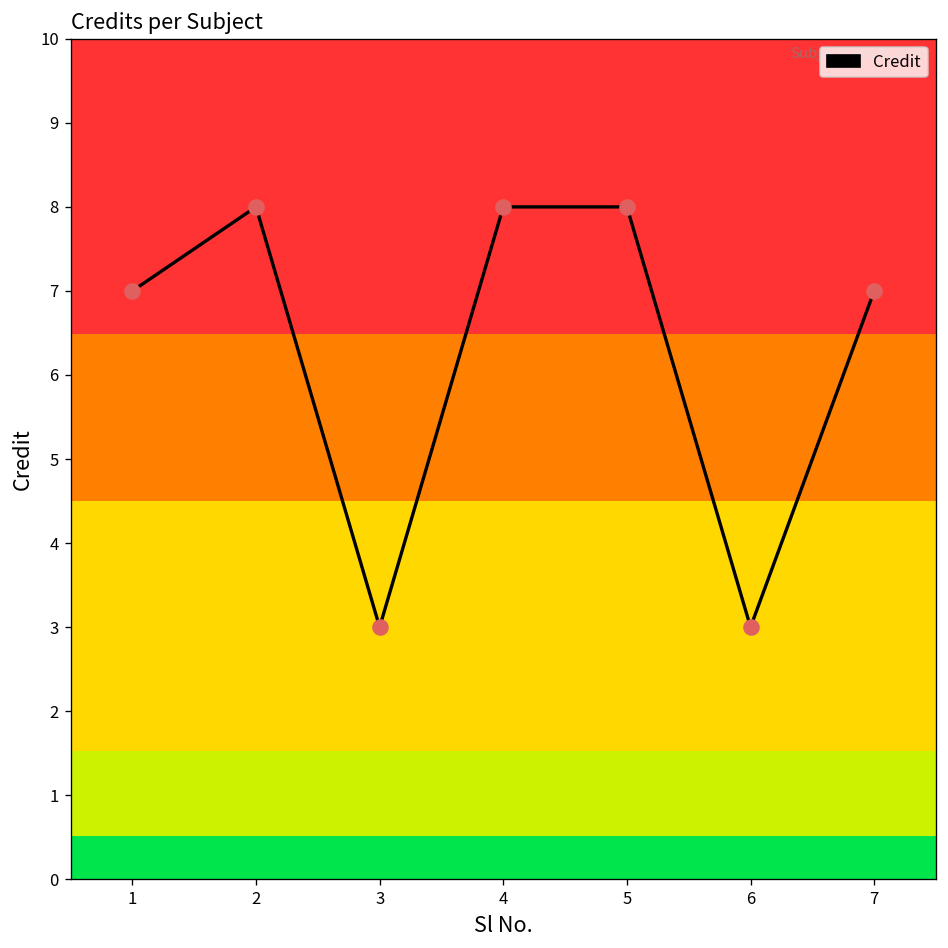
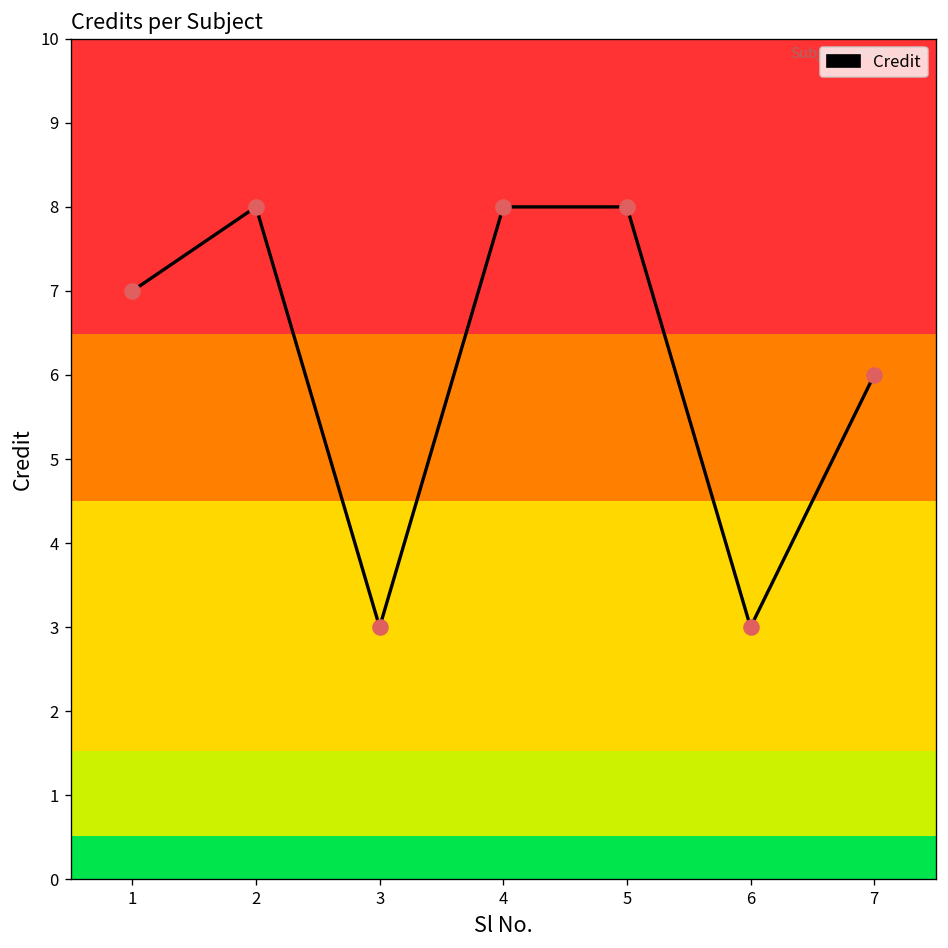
  {
    "1": 7,
    "2": 8,
    "3": 3,
    "4": 8,
    "5": 8,
    "6": 3,
-   "7": 7
+   "7": 6
  }
